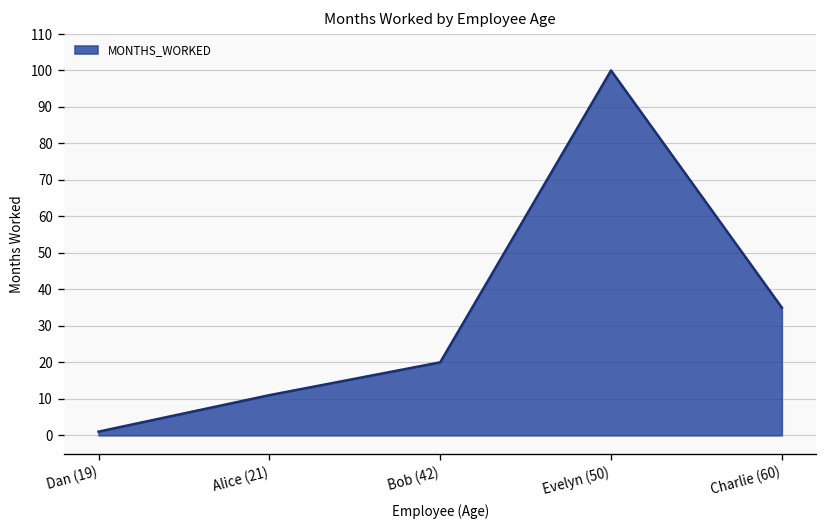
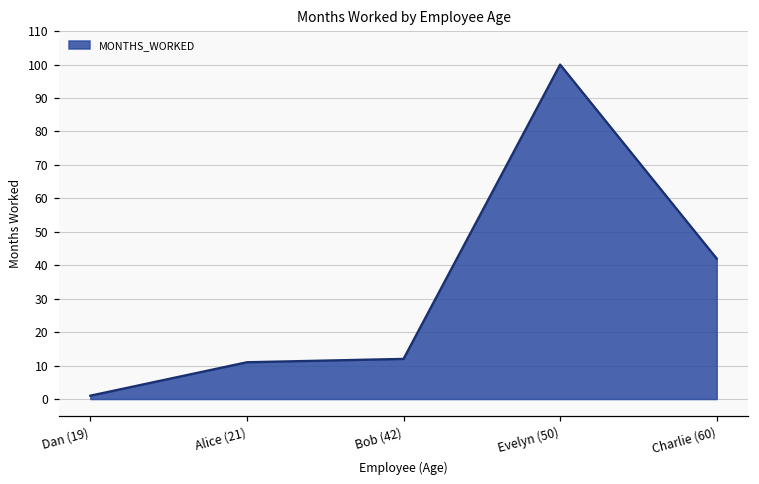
  {
    "Dan (19)": 1,
    "Alice (21)": 11,
-   "Bob (42)": 20,
+   "Bob (42)": 12,
    "Evelyn (50)": 100,
-   "Charlie (60)": 35
+   "Charlie (60)": 42
  }
